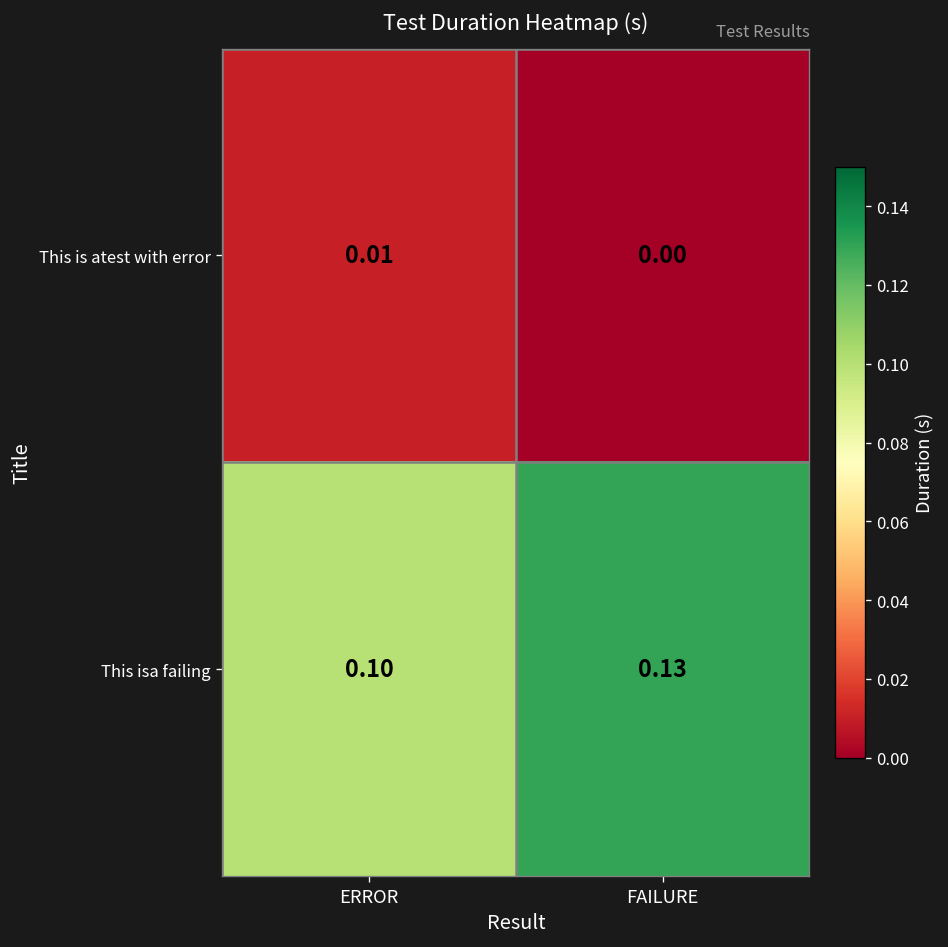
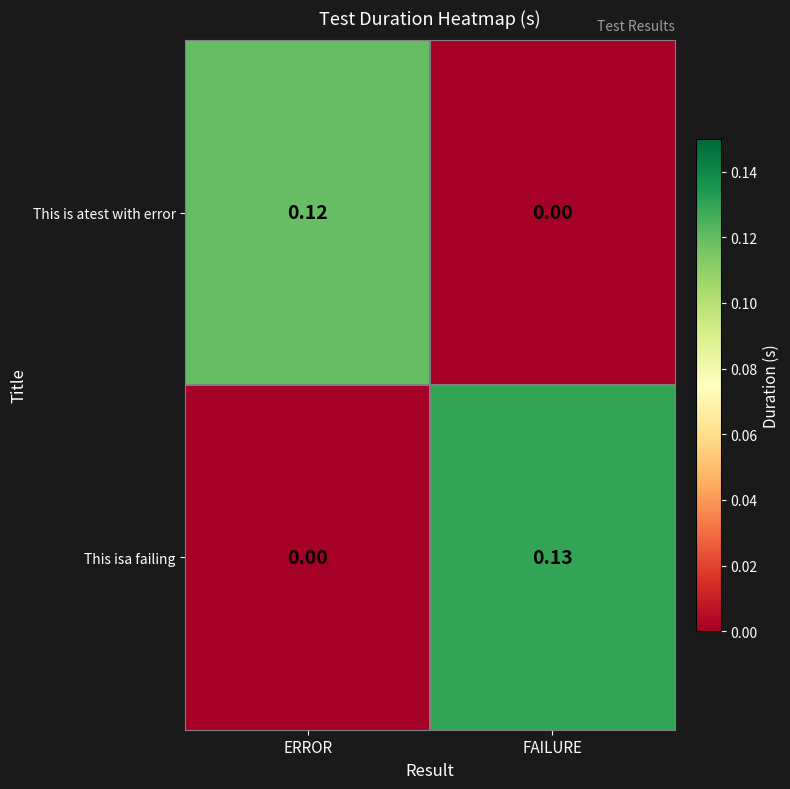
  {
    "This is atest with error": {
-     "ERROR": 0.01,
+     "ERROR": 0.12,
      "FAILURE": 0.00
    },
    "This isa failing": {
-     "ERROR": 0.10,
+     "ERROR": 0.00,
      "FAILURE": 0.13
    }
  }
